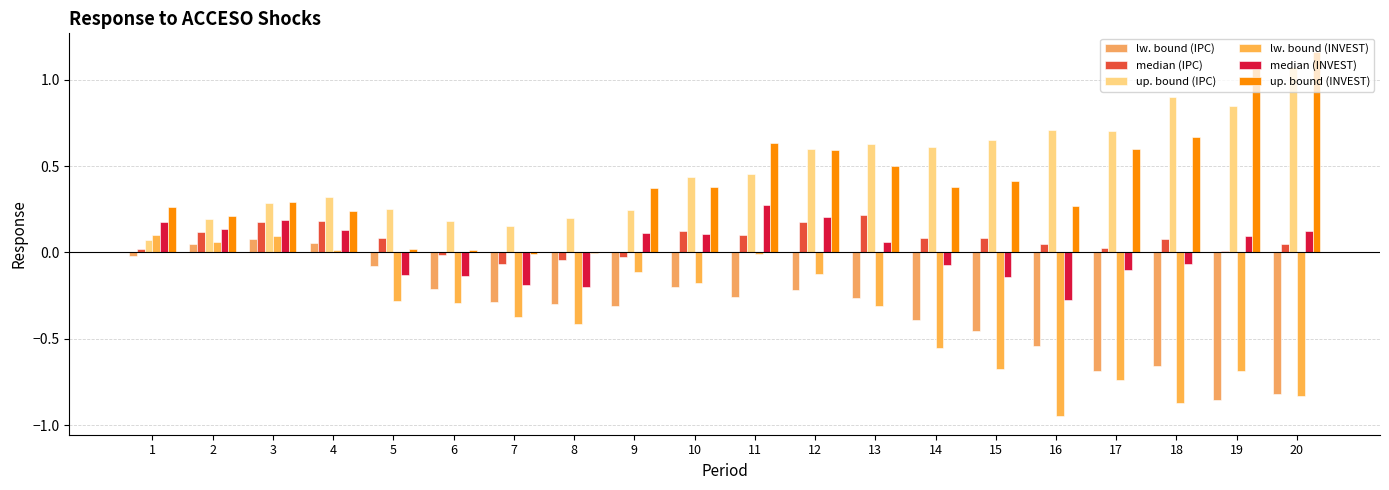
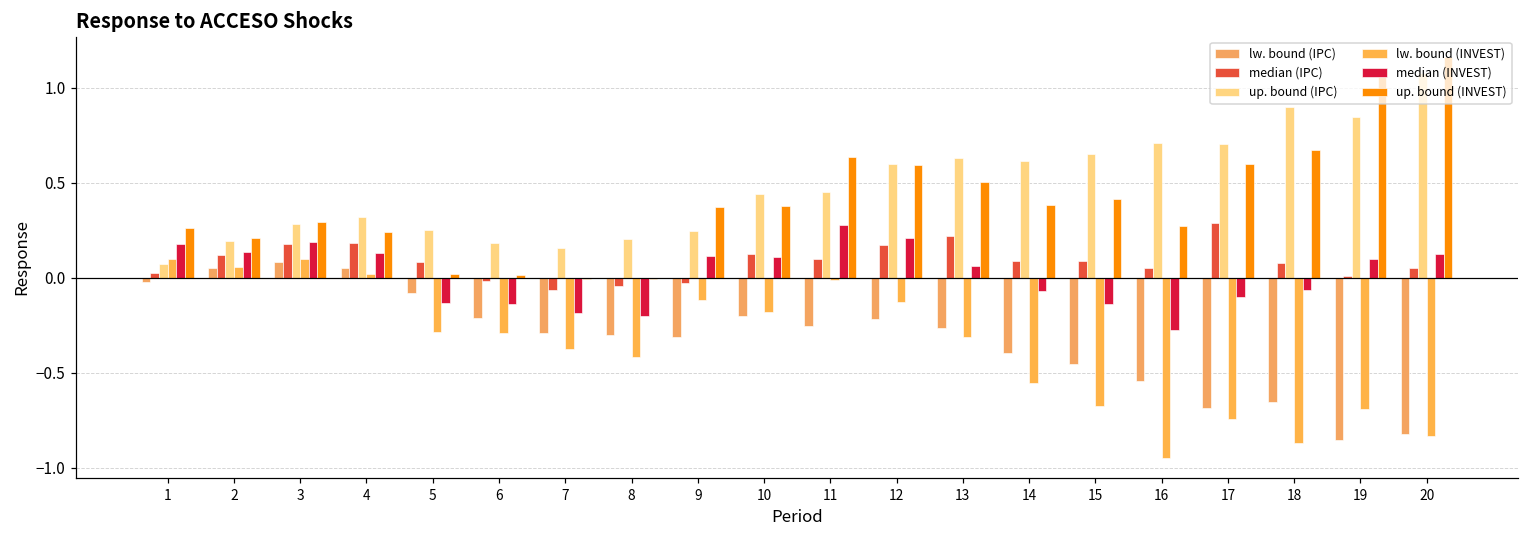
  {
    "median (IPC)": {
      "1": 0.02,
      "2": 0.12,
      "3": 0.18,
      "4": 0.18,
      "5": 0.08,
      "6": -0.02,
      "7": -0.07,
      "8": -0.04,
      "9": -0.03,
      "10": 0.13,
      "11": 0.10,
      "12": 0.17,
      "13": 0.22,
      "14": 0.09,
      "15": 0.09,
      "16": 0.05,
-     "17": 0.03,
+     "17": 0.29,
      "18": 0.08,
      "20": 0.05
    },
    "median (INVEST)": {
      "1": 0.18,
      "2": 0.13,
      "3": 0.19,
      "4": 0.13,
      "5": -0.13,
      "6": -0.14,
      "7": -0.19,
      "8": -0.20,
      "9": 0.11,
      "10": 0.11,
      "11": 0.28,
      "12": 0.21,
      "13": 0.06,
      "14": -0.07,
      "15": -0.14,
      "16": -0.27,
      "17": -0.10,
      "18": -0.07,
      "19": 0.10,
      "20": 0.12
    },
    "up. bound (INVEST)": {
      "1": 0.26,
      "2": 0.21,
      "3": 0.29,
      "4": 0.24,
      "5": 0.02,
      "6": 0.02,
      "9": 0.37,
      "10": 0.38,
      "11": 0.63,
      "12": 0.59,
      "13": 0.50,
      "14": 0.38,
      "15": 0.41,
      "16": 0.27,
      "17": 0.60,
      "18": 0.67
    }
  }
